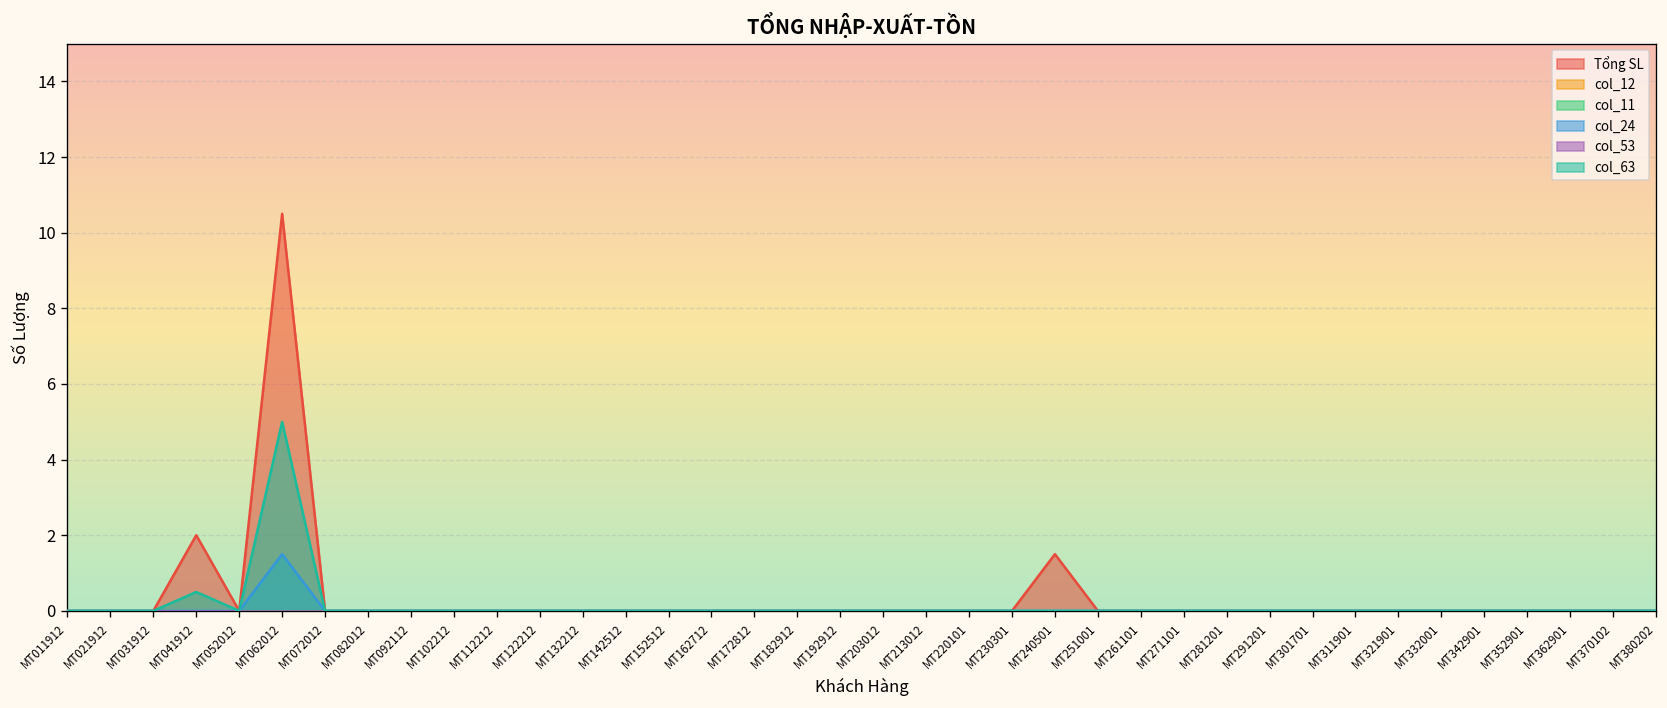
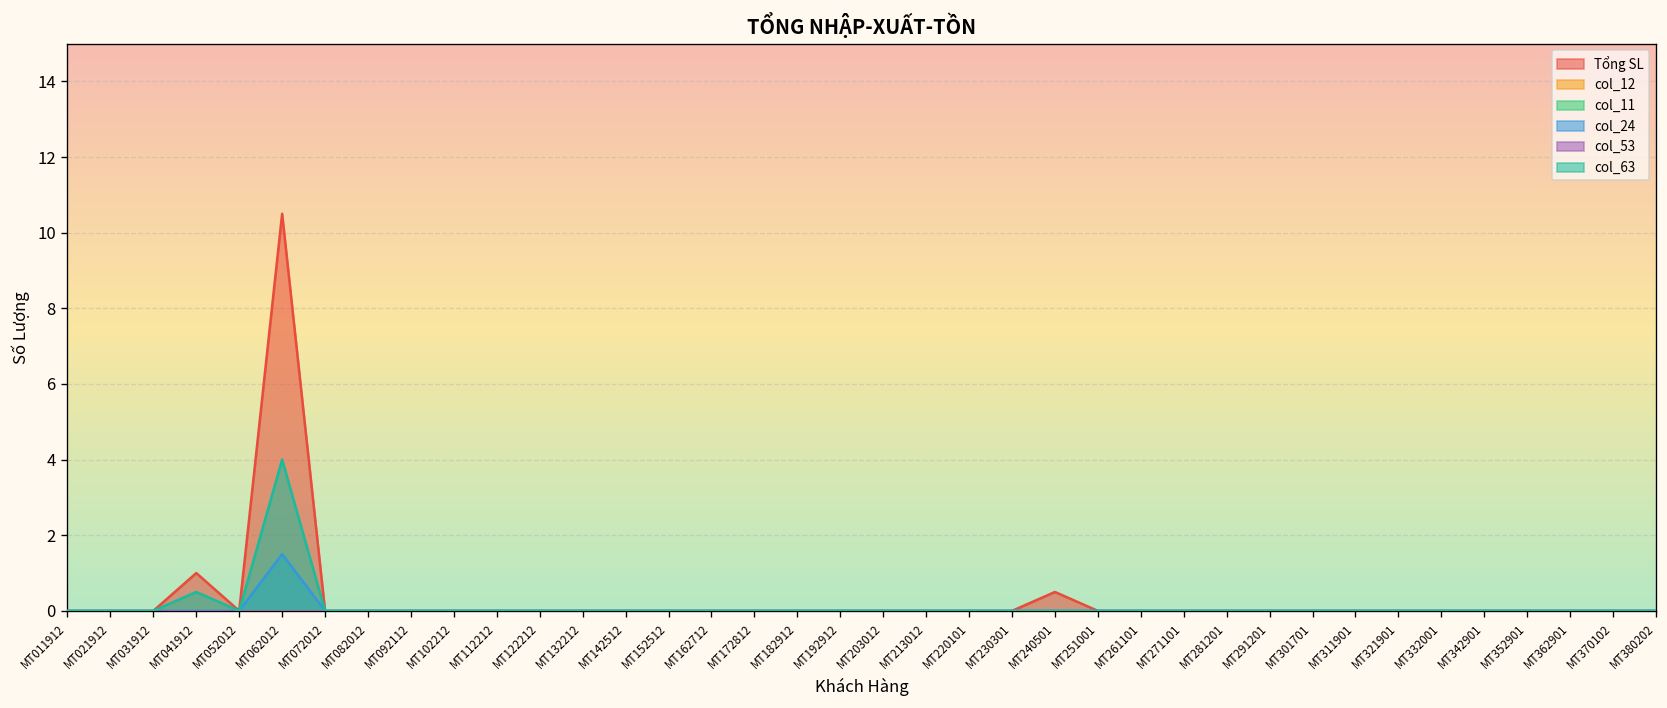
  {
    "Tổng SL": {
-     "MT041912": 2,
+     "MT041912": 1,
      "MT062012": 10.5,
-     "MT240501": 1.5
+     "MT240501": 0.5
    },
    "col_53": {
      "MT062012": 0.0
    },
    "col_24": {
      "MT062012": 1.5
    },
    "col_63": {
      "MT041912": 0.5,
-     "MT062012": 5
+     "MT062012": 4
    }
  }
